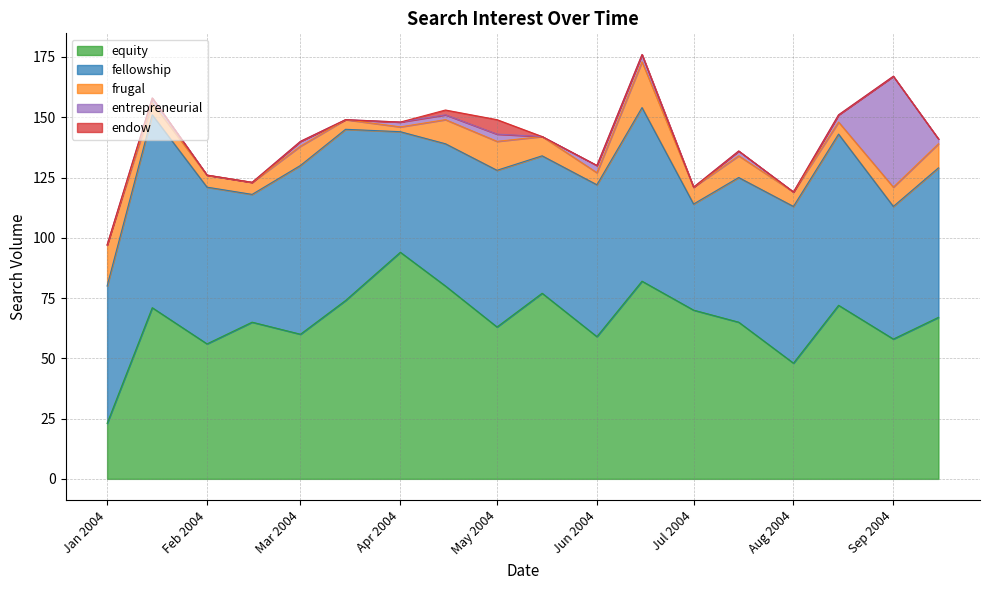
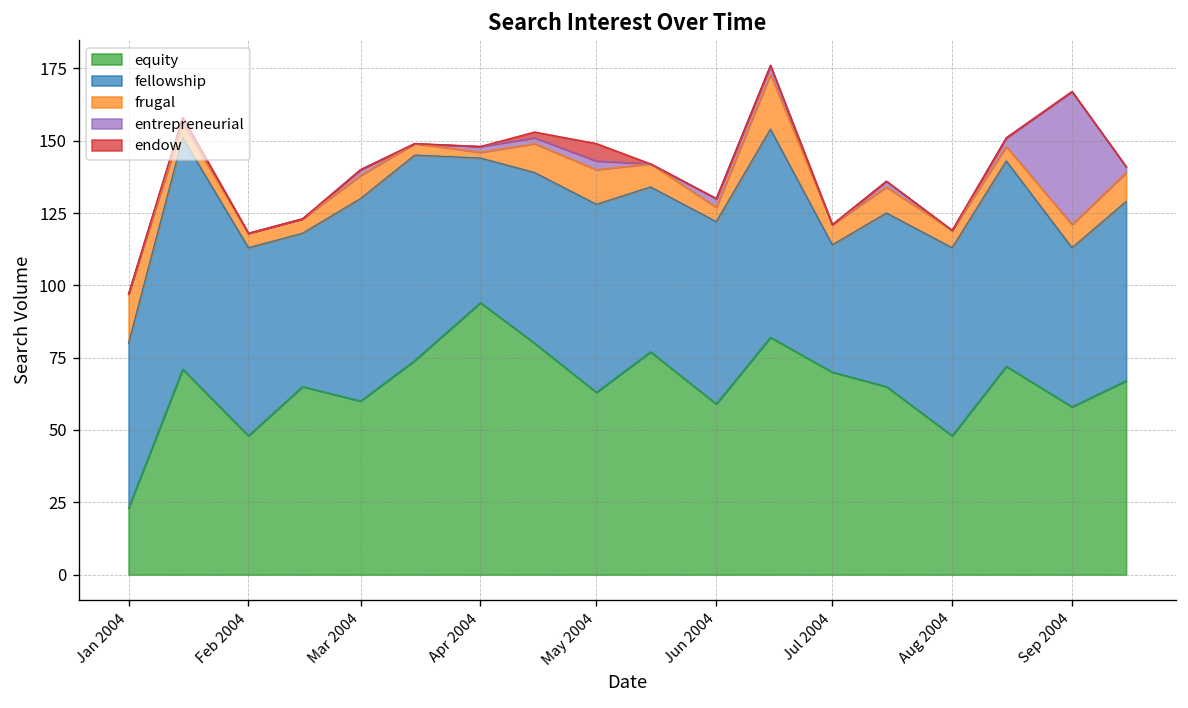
  {
    "equity": {
      "Jan 2004": 23,
-     "Feb 2004": 56,
+     "Feb 2004": 48,
      "Mar 2004": 60,
      "Apr 2004": 94,
      "May 2004": 63,
      "Jun 2004": 59,
      "Jul 2004": 70,
      "Aug 2004": 48,
      "Sep 2004": 58
    },
    "fellowship": {
      "Jan 2004": 57,
      "Feb 2004": 65,
      "Mar 2004": 70,
      "Apr 2004": 50,
      "May 2004": 65,
      "Jun 2004": 63,
      "Jul 2004": 44,
      "Aug 2004": 65,
      "Sep 2004": 55
    },
    "frugal": {
      "Mar 2004": 8,
      "Apr 2004": 2,
      "May 2004": 12,
      "Jun 2004": 5,
      "Sep 2004": 8
    },
    "entrepreneurial": {
      "May 2004": 3
    },
    "endow": {
      "May 2004": 6
    }
  }
